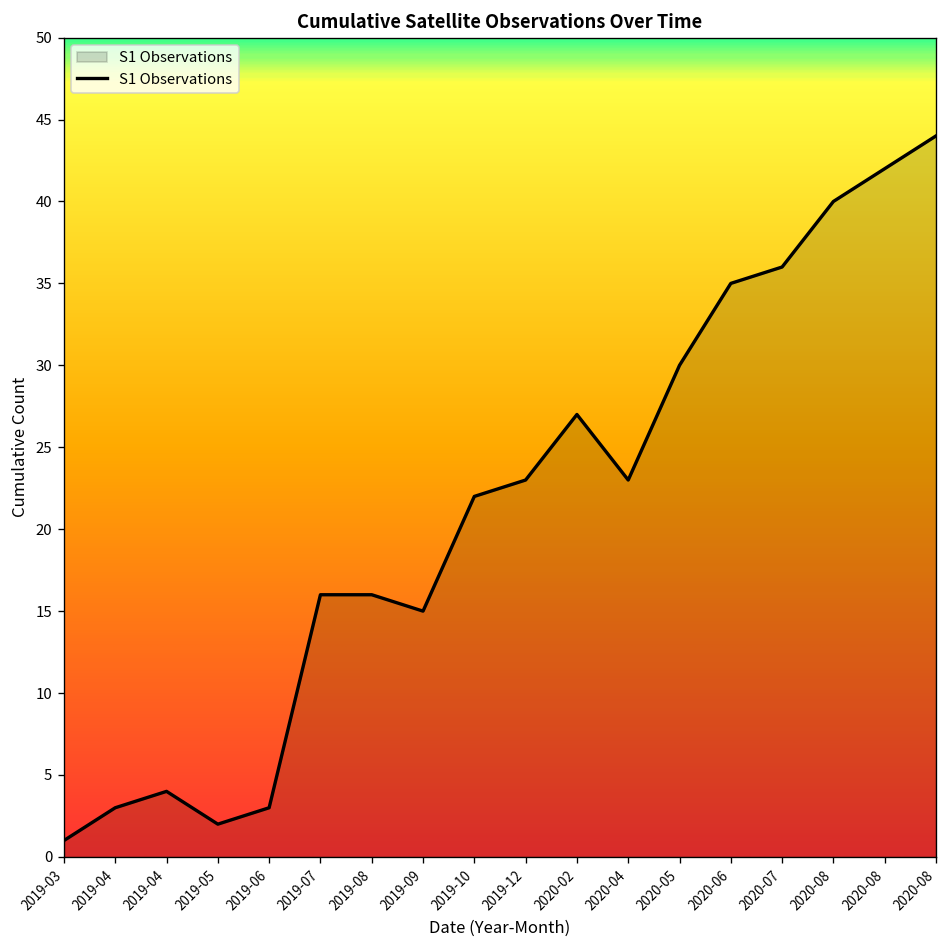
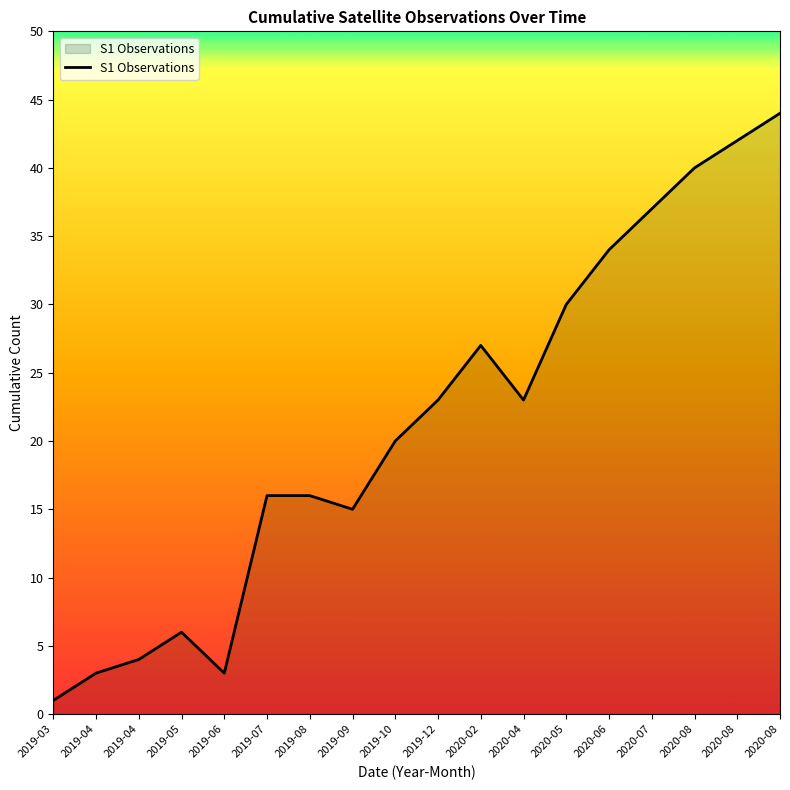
  {
    "2019-03": 1,
-   "2019-05": 2,
+   "2019-05": 6,
    "2019-06": 3,
    "2019-07": 16,
    "2019-08": 16,
    "2019-09": 15,
-   "2019-10": 22,
+   "2019-10": 20,
    "2019-12": 23,
    "2020-02": 27,
    "2020-04": 23,
    "2020-05": 30,
-   "2020-06": 35,
-   "2020-07": 36
+   "2020-06": 34,
+   "2020-07": 37
  }
